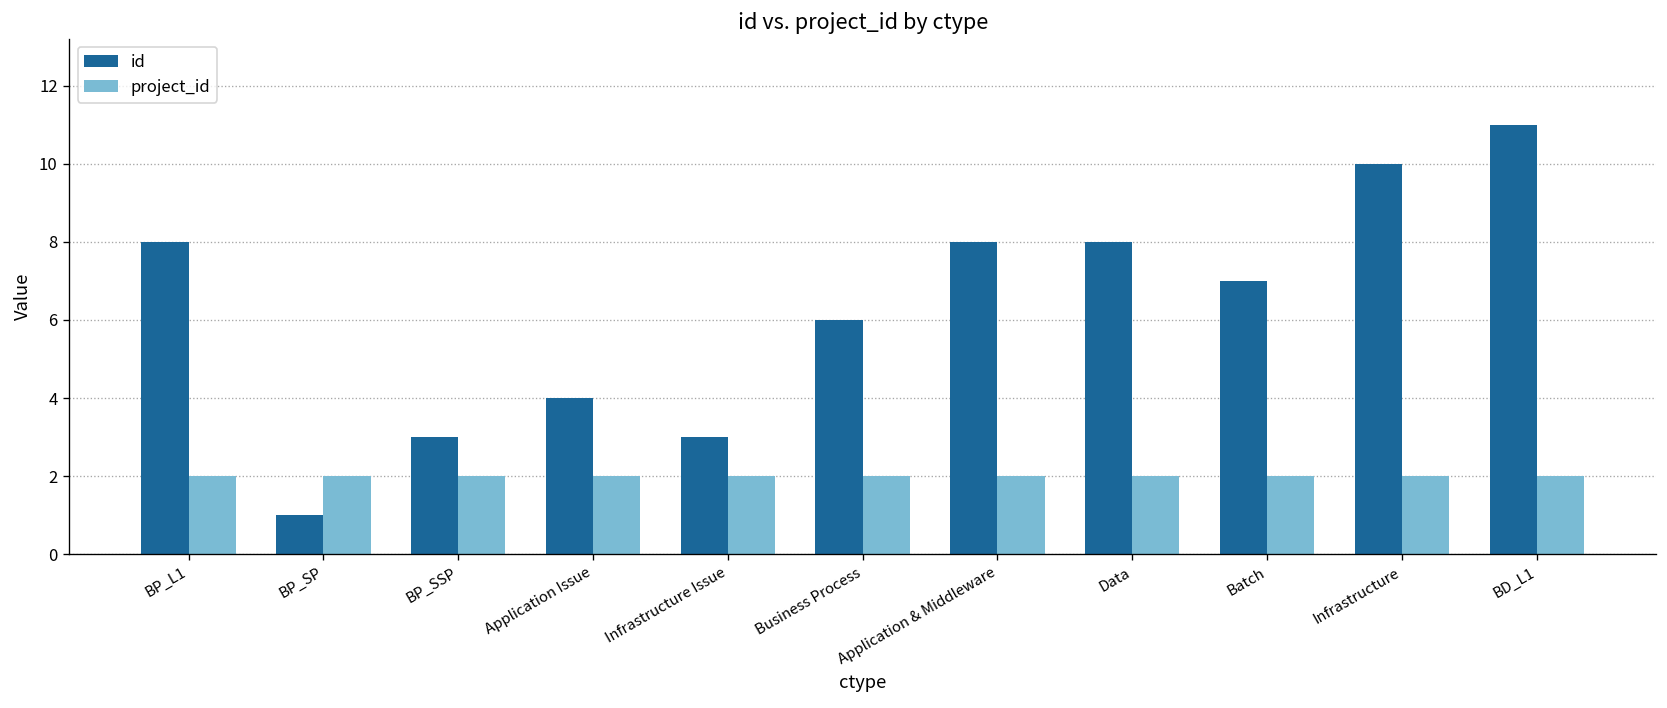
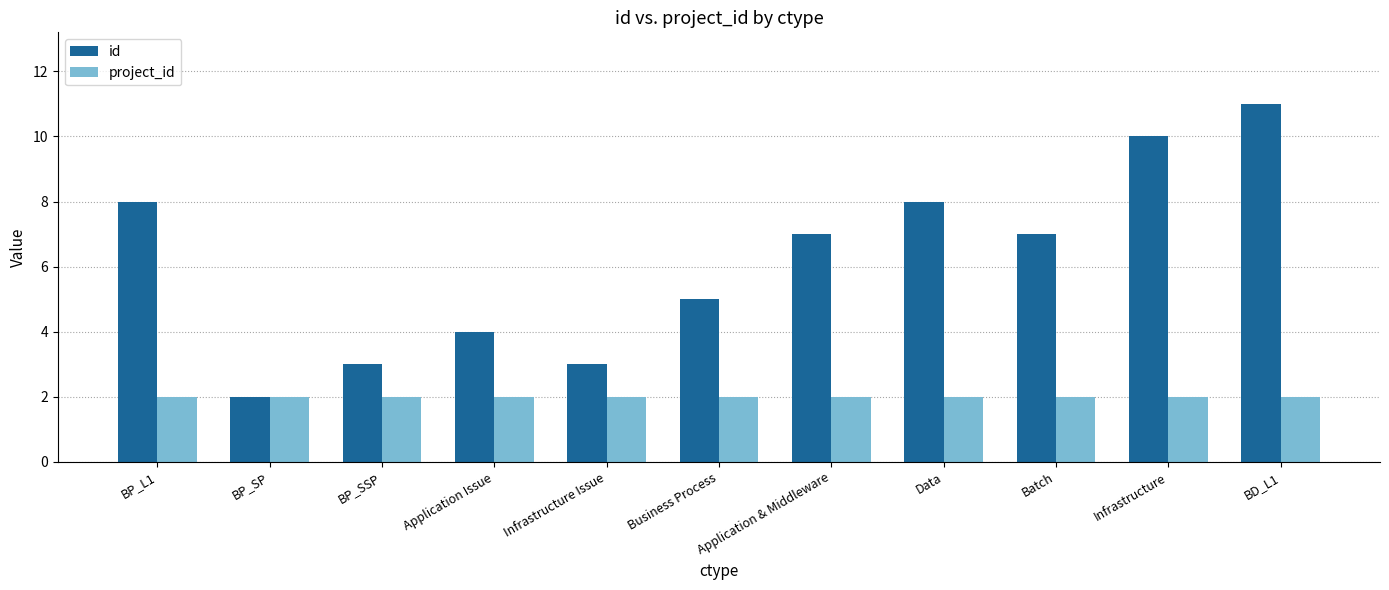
  {
    "id": {
      "BP_L1": 8,
-     "BP_SP": 1,
+     "BP_SP": 2,
      "BP_SSP": 3,
      "Application Issue": 4,
      "Infrastructure Issue": 3,
-     "Business Process": 6,
-     "Application & Middleware": 8,
+     "Business Process": 5,
+     "Application & Middleware": 7,
      "Data": 8,
      "Batch": 7,
      "Infrastructure": 10,
      "BD_L1": 11
    },
    "project_id": {
      "BP_L1": 2,
      "BP_SP": 2,
      "BP_SSP": 2,
      "Application Issue": 2,
      "Infrastructure Issue": 2,
      "Business Process": 2,
      "Application & Middleware": 2,
      "Data": 2,
      "Batch": 2,
      "Infrastructure": 2,
      "BD_L1": 2
    }
  }
